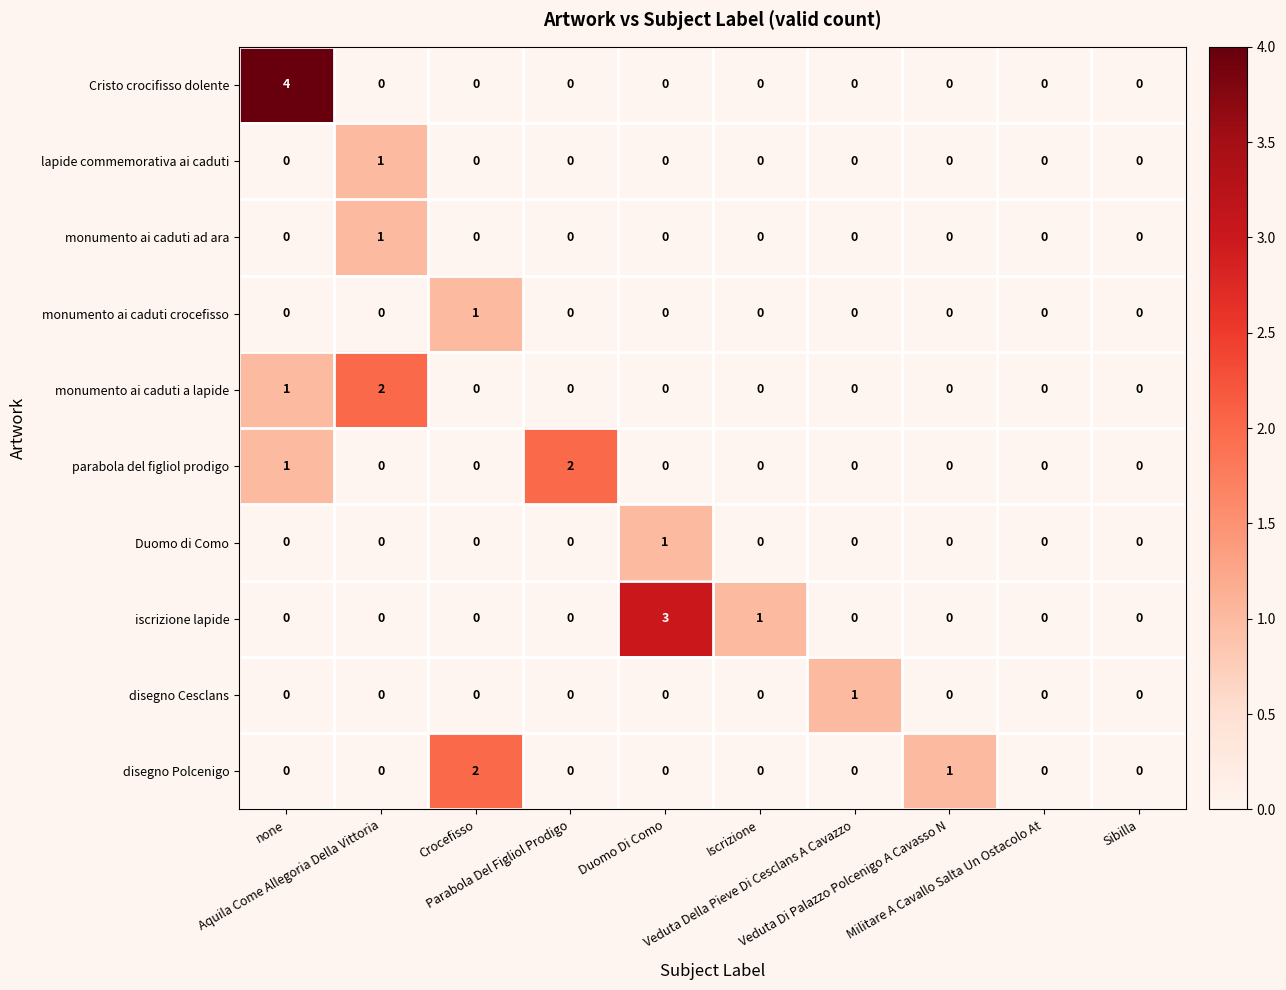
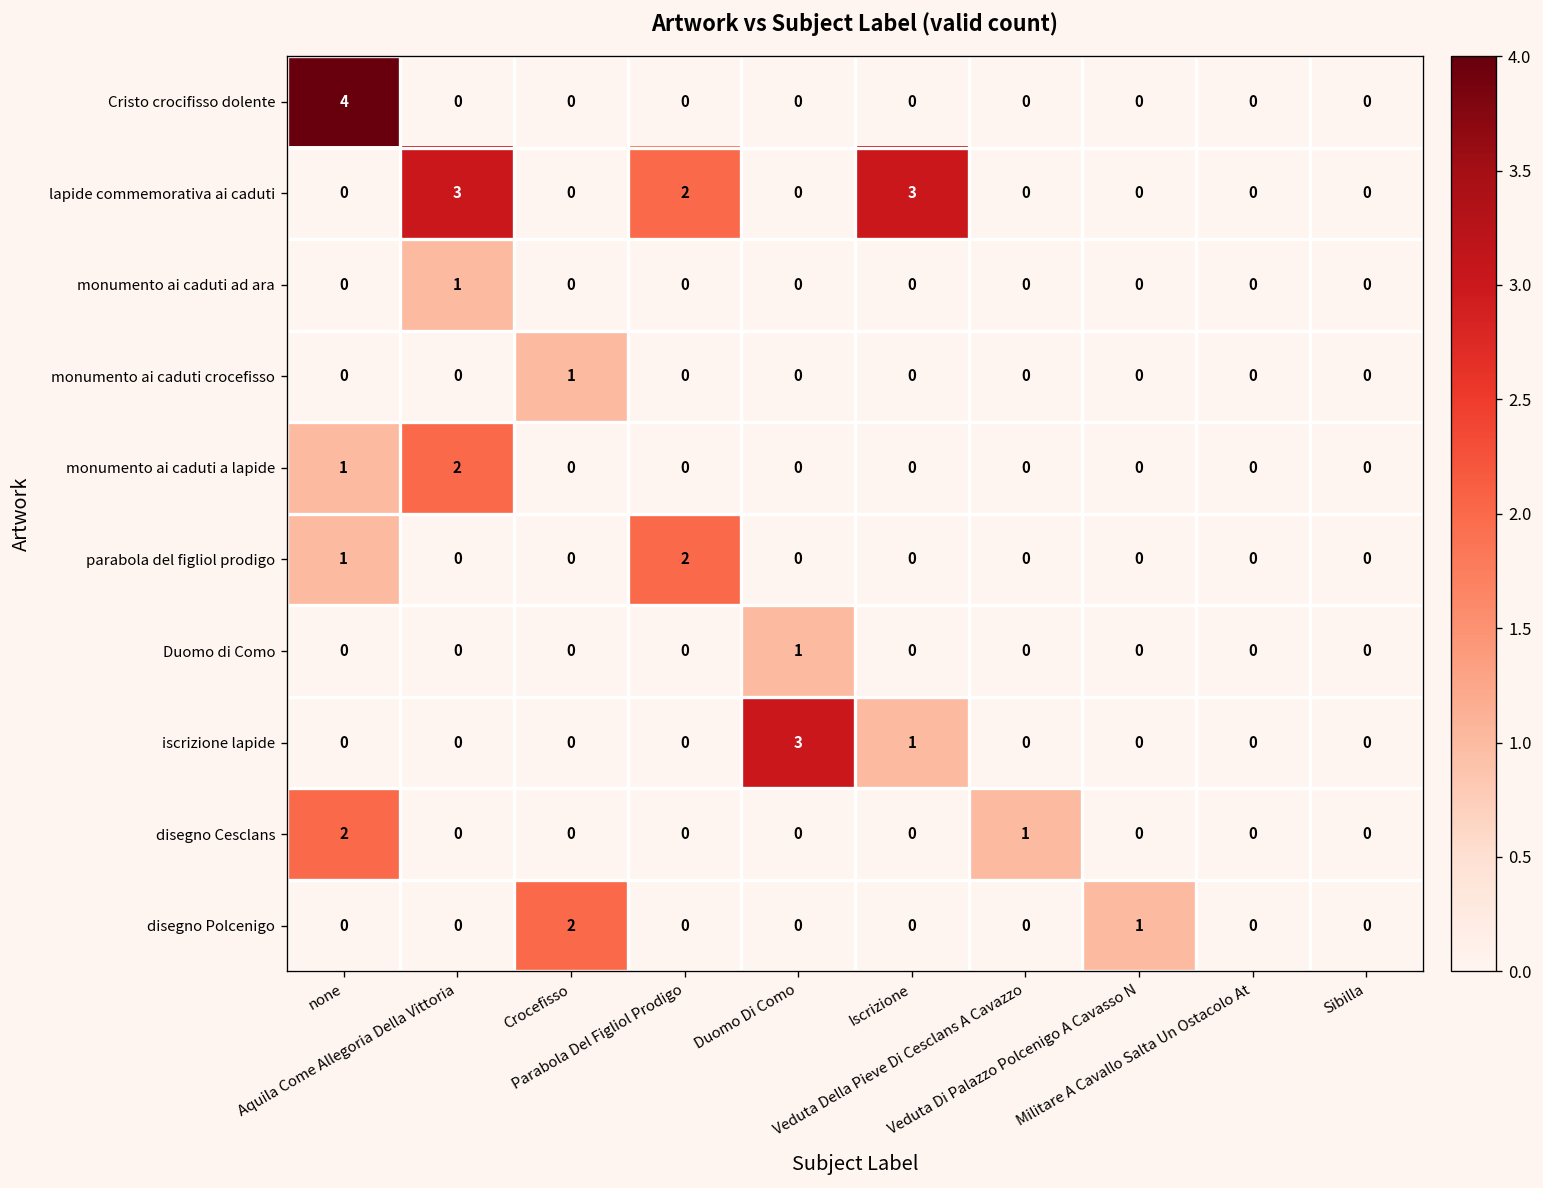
  {
    "Cristo crocifisso dolente": {
      "none": 4,
      "Aquila Come Allegoria Della Vittoria": 0,
      "Crocefisso": 0,
      "Parabola Del Figliol Prodigo": 0,
      "Duomo Di Como": 0,
      "Iscrizione": 0,
      "Veduta Della Pieve Di Cesclans A Cavazzo": 0,
      "Veduta Di Palazzo Polcenigo A Cavasso N": 0,
      "Militare A Cavallo Salta Un Ostacolo At": 0,
      "Sibilla": 0
    },
    "lapide commemorativa ai caduti": {
      "none": 0,
-     "Aquila Come Allegoria Della Vittoria": 1,
+     "Aquila Come Allegoria Della Vittoria": 3,
      "Crocefisso": 0,
-     "Parabola Del Figliol Prodigo": 0,
+     "Parabola Del Figliol Prodigo": 2,
      "Duomo Di Como": 0,
-     "Iscrizione": 0,
+     "Iscrizione": 3,
      "Veduta Della Pieve Di Cesclans A Cavazzo": 0,
      "Veduta Di Palazzo Polcenigo A Cavasso N": 0,
      "Militare A Cavallo Salta Un Ostacolo At": 0,
      "Sibilla": 0
    },
    "monumento ai caduti ad ara": {
      "none": 0,
      "Aquila Come Allegoria Della Vittoria": 1,
      "Crocefisso": 0,
      "Parabola Del Figliol Prodigo": 0,
      "Duomo Di Como": 0,
      "Iscrizione": 0,
      "Veduta Della Pieve Di Cesclans A Cavazzo": 0,
      "Veduta Di Palazzo Polcenigo A Cavasso N": 0,
      "Militare A Cavallo Salta Un Ostacolo At": 0,
      "Sibilla": 0
    },
    "monumento ai caduti crocefisso": {
      "none": 0,
      "Aquila Come Allegoria Della Vittoria": 0,
      "Crocefisso": 1,
      "Parabola Del Figliol Prodigo": 0,
      "Duomo Di Como": 0,
      "Iscrizione": 0,
      "Veduta Della Pieve Di Cesclans A Cavazzo": 0,
      "Veduta Di Palazzo Polcenigo A Cavasso N": 0,
      "Militare A Cavallo Salta Un Ostacolo At": 0,
      "Sibilla": 0
    },
    "monumento ai caduti a lapide": {
      "none": 1,
      "Aquila Come Allegoria Della Vittoria": 2,
      "Crocefisso": 0,
      "Parabola Del Figliol Prodigo": 0,
      "Duomo Di Como": 0,
      "Iscrizione": 0,
      "Veduta Della Pieve Di Cesclans A Cavazzo": 0,
      "Veduta Di Palazzo Polcenigo A Cavasso N": 0,
      "Militare A Cavallo Salta Un Ostacolo At": 0,
      "Sibilla": 0
    },
    "parabola del figliol prodigo": {
      "none": 1,
      "Aquila Come Allegoria Della Vittoria": 0,
      "Crocefisso": 0,
      "Parabola Del Figliol Prodigo": 2,
      "Duomo Di Como": 0,
      "Iscrizione": 0,
      "Veduta Della Pieve Di Cesclans A Cavazzo": 0,
      "Veduta Di Palazzo Polcenigo A Cavasso N": 0,
      "Militare A Cavallo Salta Un Ostacolo At": 0,
      "Sibilla": 0
    },
    "Duomo di Como": {
      "none": 0,
      "Aquila Come Allegoria Della Vittoria": 0,
      "Crocefisso": 0,
      "Parabola Del Figliol Prodigo": 0,
      "Duomo Di Como": 1,
      "Iscrizione": 0,
      "Veduta Della Pieve Di Cesclans A Cavazzo": 0,
      "Veduta Di Palazzo Polcenigo A Cavasso N": 0,
      "Militare A Cavallo Salta Un Ostacolo At": 0,
      "Sibilla": 0
    },
    "iscrizione lapide": {
      "none": 0,
      "Aquila Come Allegoria Della Vittoria": 0,
      "Crocefisso": 0,
      "Parabola Del Figliol Prodigo": 0,
      "Duomo Di Como": 3,
      "Iscrizione": 1,
      "Veduta Della Pieve Di Cesclans A Cavazzo": 0,
      "Veduta Di Palazzo Polcenigo A Cavasso N": 0,
      "Militare A Cavallo Salta Un Ostacolo At": 0,
      "Sibilla": 0
    },
    "disegno Cesclans": {
-     "none": 0,
+     "none": 2,
      "Aquila Come Allegoria Della Vittoria": 0,
      "Crocefisso": 0,
      "Parabola Del Figliol Prodigo": 0,
      "Duomo Di Como": 0,
      "Iscrizione": 0,
      "Veduta Della Pieve Di Cesclans A Cavazzo": 1,
      "Veduta Di Palazzo Polcenigo A Cavasso N": 0,
      "Militare A Cavallo Salta Un Ostacolo At": 0,
      "Sibilla": 0
    },
    "disegno Polcenigo": {
      "none": 0,
      "Aquila Come Allegoria Della Vittoria": 0,
      "Crocefisso": 2,
      "Parabola Del Figliol Prodigo": 0,
      "Duomo Di Como": 0,
      "Iscrizione": 0,
      "Veduta Della Pieve Di Cesclans A Cavazzo": 0,
      "Veduta Di Palazzo Polcenigo A Cavasso N": 1,
      "Militare A Cavallo Salta Un Ostacolo At": 0,
      "Sibilla": 0
    }
  }
